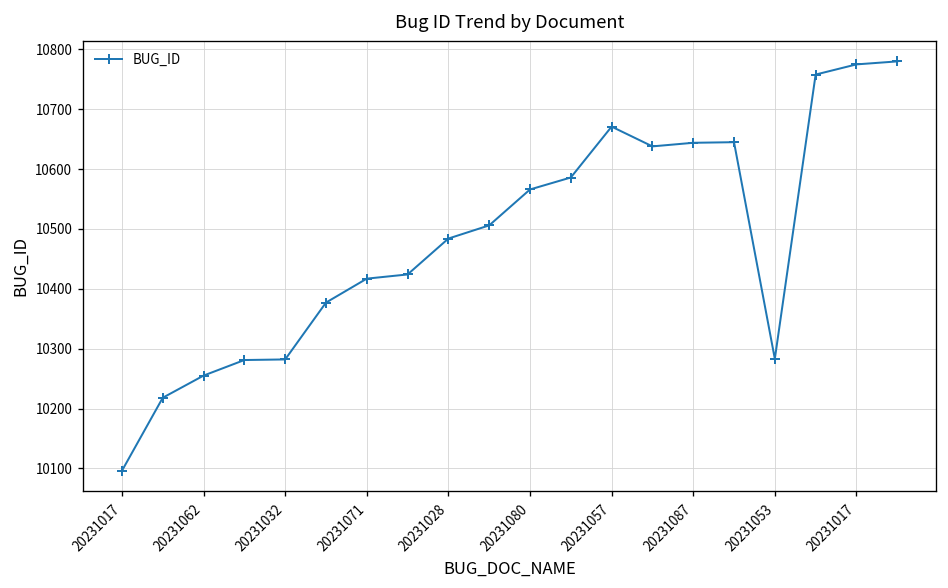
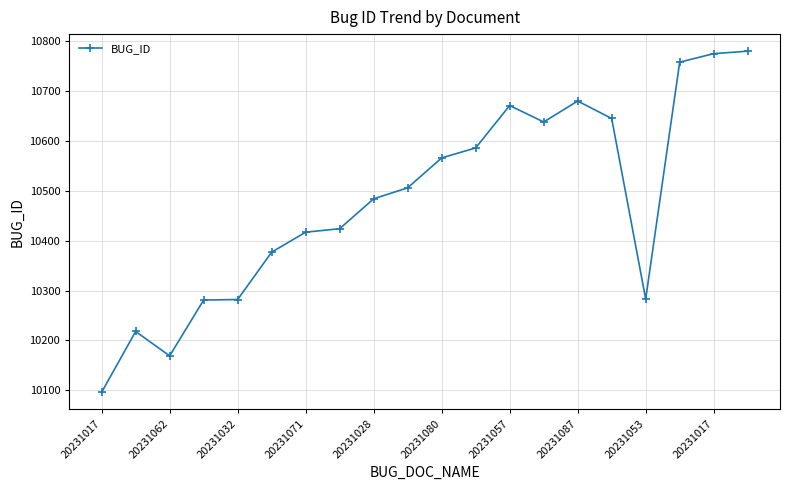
  {
-   "20231062": 10260,
+   "20231062": 10170,
    "20231032": 10280,
    "20231071": 10420,
    "20231080": 10570,
    "20231057": 10670,
-   "20231087": 10640,
+   "20231087": 10680,
    "20231053": 10280
  }
